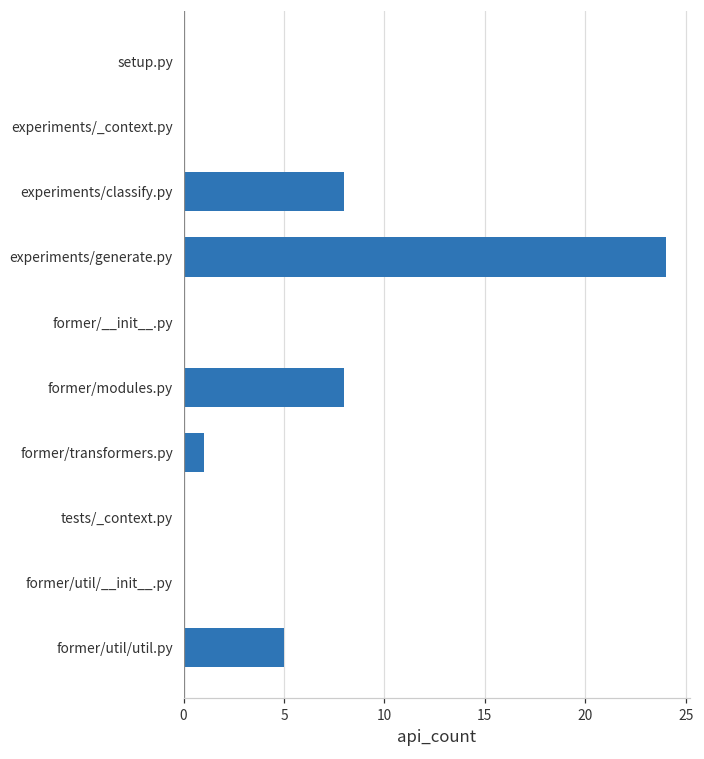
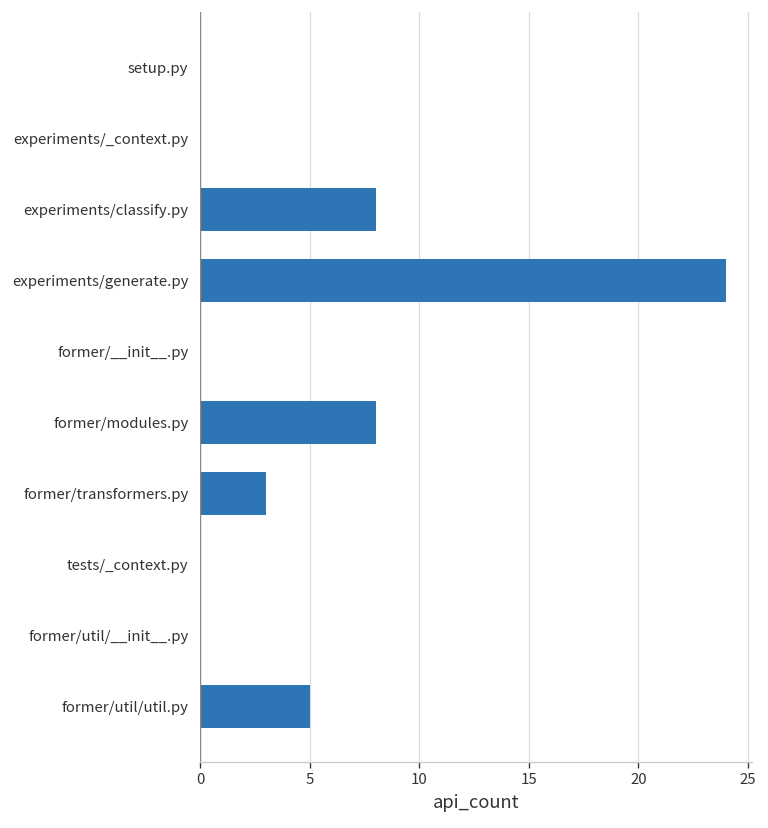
  {
    "setup.py": 0,
    "experiments/_context.py": 0,
    "experiments/classify.py": 8,
    "experiments/generate.py": 24,
    "former/__init__.py": 0,
    "former/modules.py": 8,
-   "former/transformers.py": 1,
+   "former/transformers.py": 3,
    "tests/_context.py": 0,
    "former/util/__init__.py": 0,
    "former/util/util.py": 5
  }
